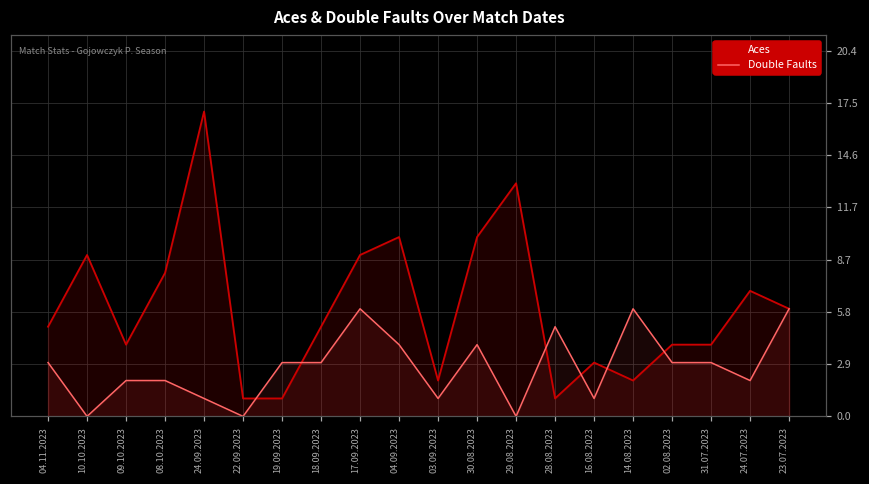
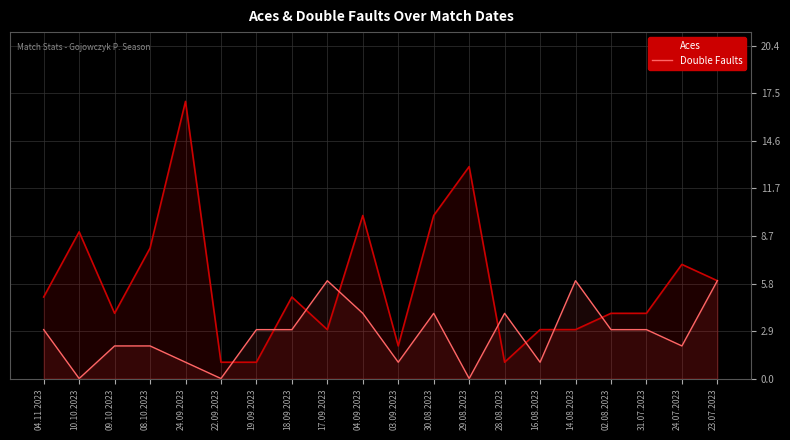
  {
    "Aces": {
      "04.11.2023": 5,
      "10.10.2023": 9,
      "09.10.2023": 4,
      "08.10.2023": 8,
      "24.09.2023": 17,
      "22.09.2023": 1,
      "19.09.2023": 1,
      "18.09.2023": 5,
-     "17.09.2023": 9,
+     "17.09.2023": 3,
      "04.09.2023": 10,
      "03.09.2023": 2,
      "30.08.2023": 10,
      "29.08.2023": 13,
      "28.08.2023": 1,
      "16.08.2023": 3,
-     "14.08.2023": 2,
+     "14.08.2023": 3,
      "02.08.2023": 4,
      "31.07.2023": 4,
      "24.07.2023": 7
    },
    "Double Faults": {
      "04.11.2023": 3,
      "10.10.2023": 0,
      "09.10.2023": 2,
      "08.10.2023": 2,
      "24.09.2023": 1,
      "22.09.2023": 0,
      "19.09.2023": 3,
      "18.09.2023": 3,
      "17.09.2023": 6,
      "04.09.2023": 4,
      "03.09.2023": 1,
      "30.08.2023": 4,
      "29.08.2023": 0,
-     "28.08.2023": 5,
+     "28.08.2023": 4,
      "16.08.2023": 1,
      "14.08.2023": 6,
      "02.08.2023": 3,
      "31.07.2023": 3,
      "24.07.2023": 2
    }
  }
